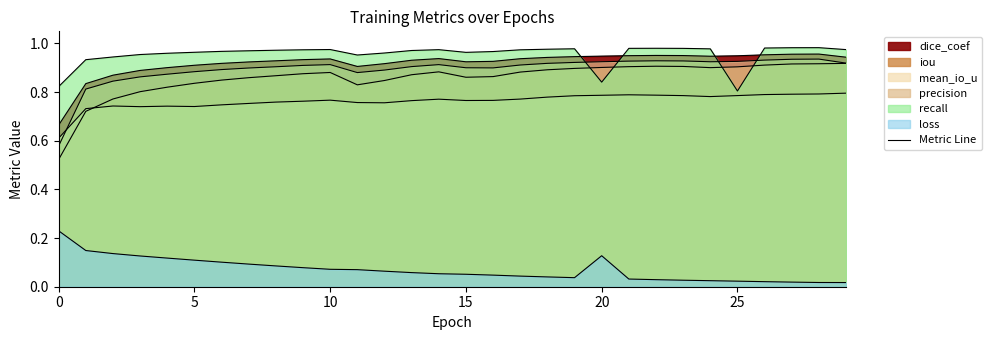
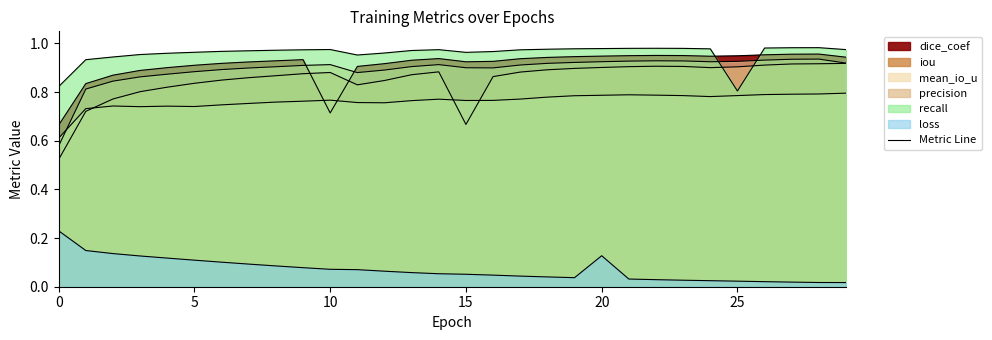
  {
    "dice_coef": {
      "0": 0.66,
      "5": 0.91,
-     "10": 0.94,
+     "10": 0.71,
      "15": 0.92,
      "20": 0.95,
      "25": 0.95
    },
    "iou": {
      "0": 0.52,
      "5": 0.84,
      "10": 0.88,
-     "15": 0.86,
+     "15": 0.67,
      "20": 0.90,
      "25": 0.90
    },
    "mean_io_u": {
      "0": 0.61,
      "5": 0.74,
      "10": 0.77,
      "15": 0.77,
      "20": 0.79,
      "25": 0.79
    },
    "precision": {
      "0": 0.58,
      "5": 0.88,
      "10": 0.91,
      "15": 0.90,
      "20": 0.93,
      "25": 0.93
    },
    "recall": {
      "0": 0.82,
      "5": 0.96,
      "10": 0.98,
      "15": 0.96,
-     "20": 0.84,
+     "20": 0.98,
      "25": 0.80
    },
    "loss": {
      "0": 0.23,
      "5": 0.11,
      "10": 0.07,
      "15": 0.05,
      "20": 0.13,
      "25": 0.02
    }
  }
